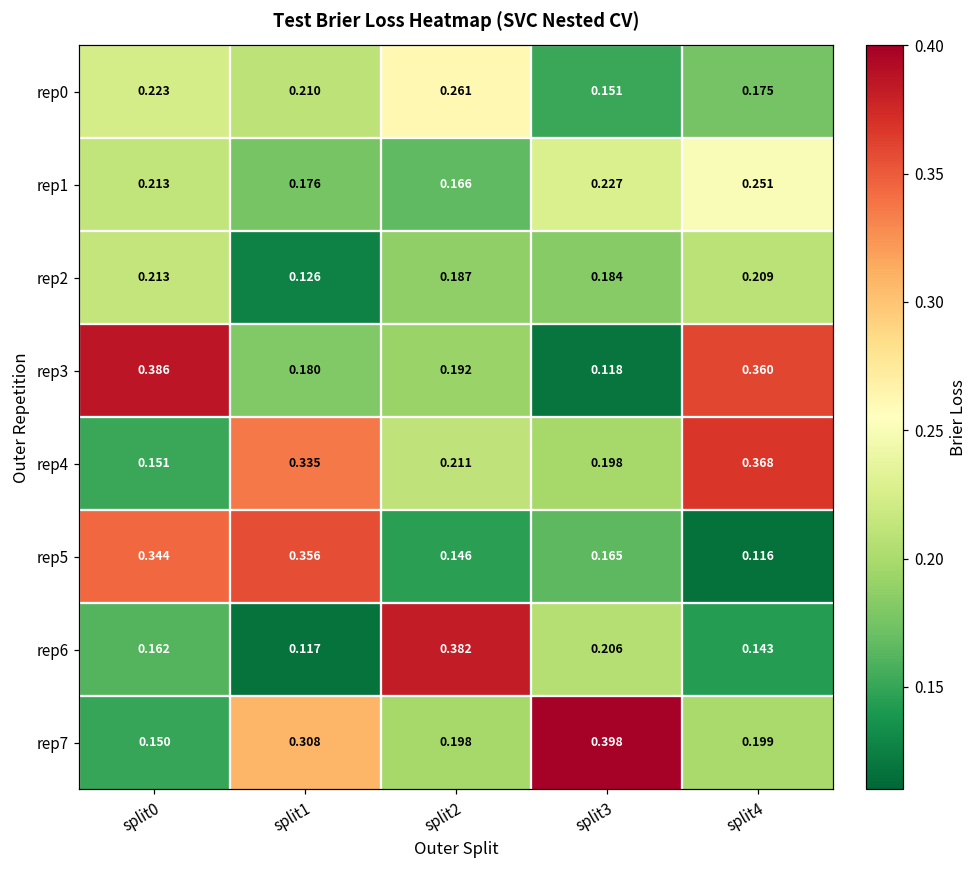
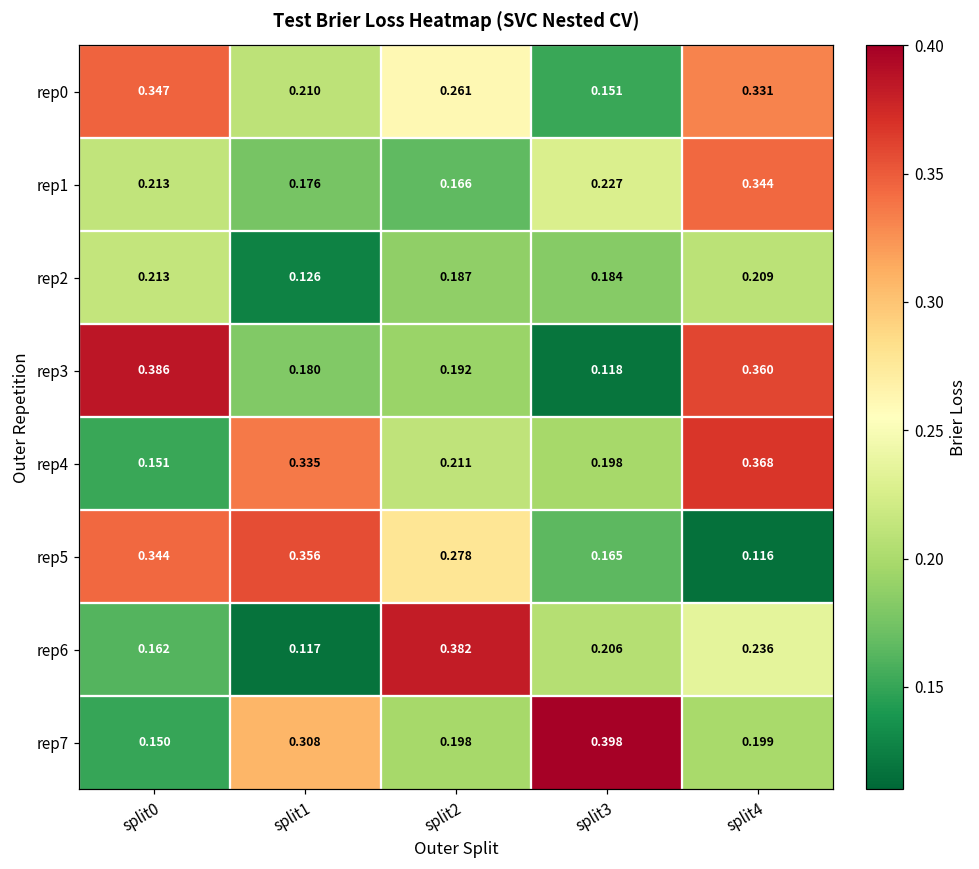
  {
    "rep0": {
-     "split0": 0.223,
+     "split0": 0.347,
      "split1": 0.210,
      "split2": 0.261,
      "split3": 0.151,
-     "split4": 0.175
+     "split4": 0.331
    },
    "rep1": {
      "split0": 0.213,
      "split1": 0.176,
      "split2": 0.166,
      "split3": 0.227,
-     "split4": 0.251
+     "split4": 0.344
    },
    "rep2": {
      "split0": 0.213,
      "split1": 0.126,
      "split2": 0.187,
      "split3": 0.184,
      "split4": 0.209
    },
    "rep3": {
      "split0": 0.386,
      "split1": 0.180,
      "split2": 0.192,
      "split3": 0.118,
      "split4": 0.360
    },
    "rep4": {
      "split0": 0.151,
      "split1": 0.335,
      "split2": 0.211,
      "split3": 0.198,
      "split4": 0.368
    },
    "rep5": {
      "split0": 0.344,
      "split1": 0.356,
-     "split2": 0.146,
+     "split2": 0.278,
      "split3": 0.165,
      "split4": 0.116
    },
    "rep6": {
      "split0": 0.162,
      "split1": 0.117,
      "split2": 0.382,
      "split3": 0.206,
-     "split4": 0.143
+     "split4": 0.236
    },
    "rep7": {
      "split0": 0.150,
      "split1": 0.308,
      "split2": 0.198,
      "split3": 0.398,
      "split4": 0.199
    }
  }
